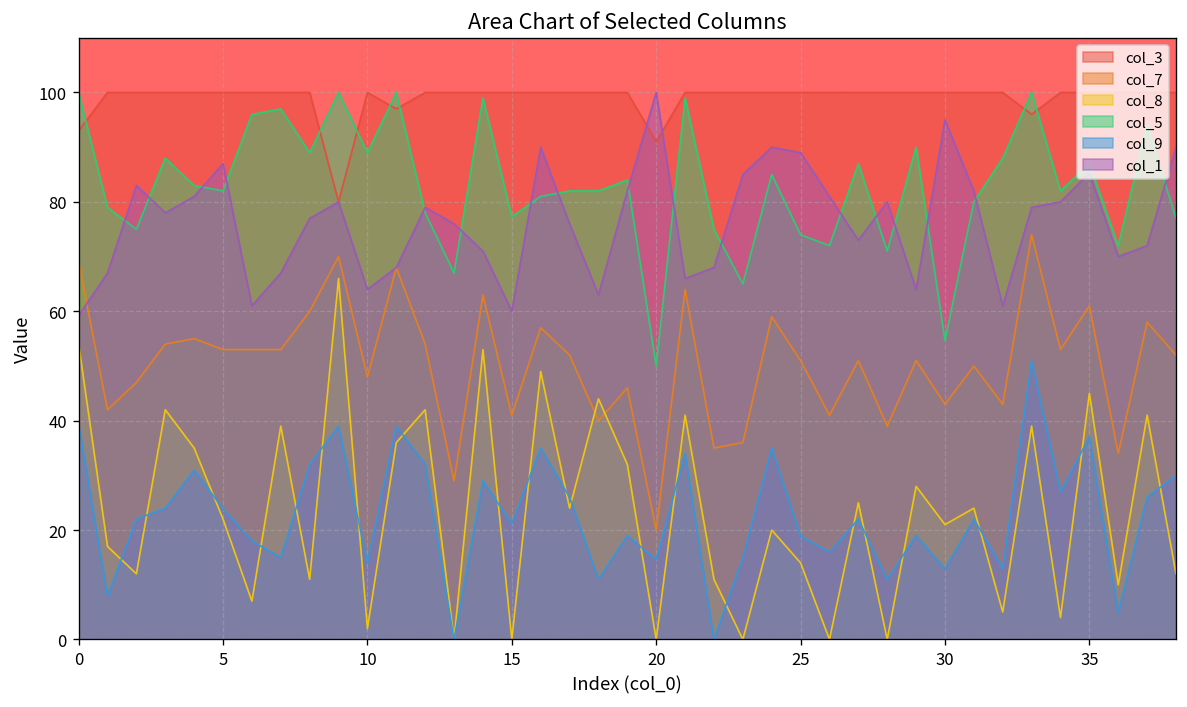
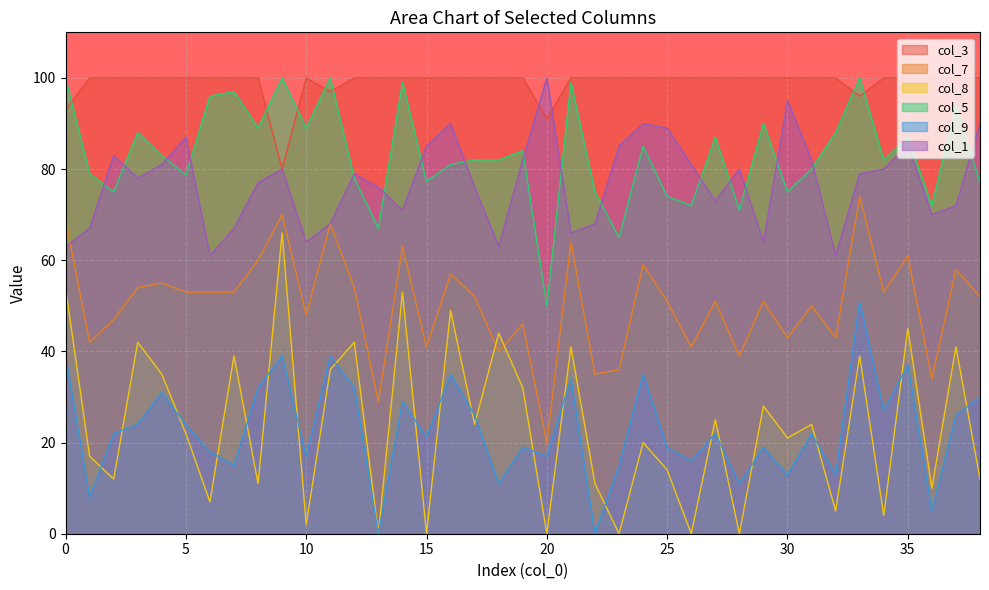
  {
    "col_5": {
      "0": 100,
-     "5": 82,
+     "5": 79,
      "10": 89,
      "15": 77,
      "20": 50,
      "25": 74,
-     "30": 55
+     "30": 75
    },
    "col_9": {
      "0": 39,
      "5": 24,
-     "10": 14,
+     "10": 17,
      "15": 21,
-     "20": 15,
+     "20": 17,
      "25": 19,
      "30": 13,
      "35": 37
    },
    "col_1": {
-     "0": 59,
+     "0": 63,
      "5": 87,
      "10": 64,
-     "15": 60,
+     "15": 85,
      "20": 100,
      "25": 89,
      "30": 95
    }
  }
